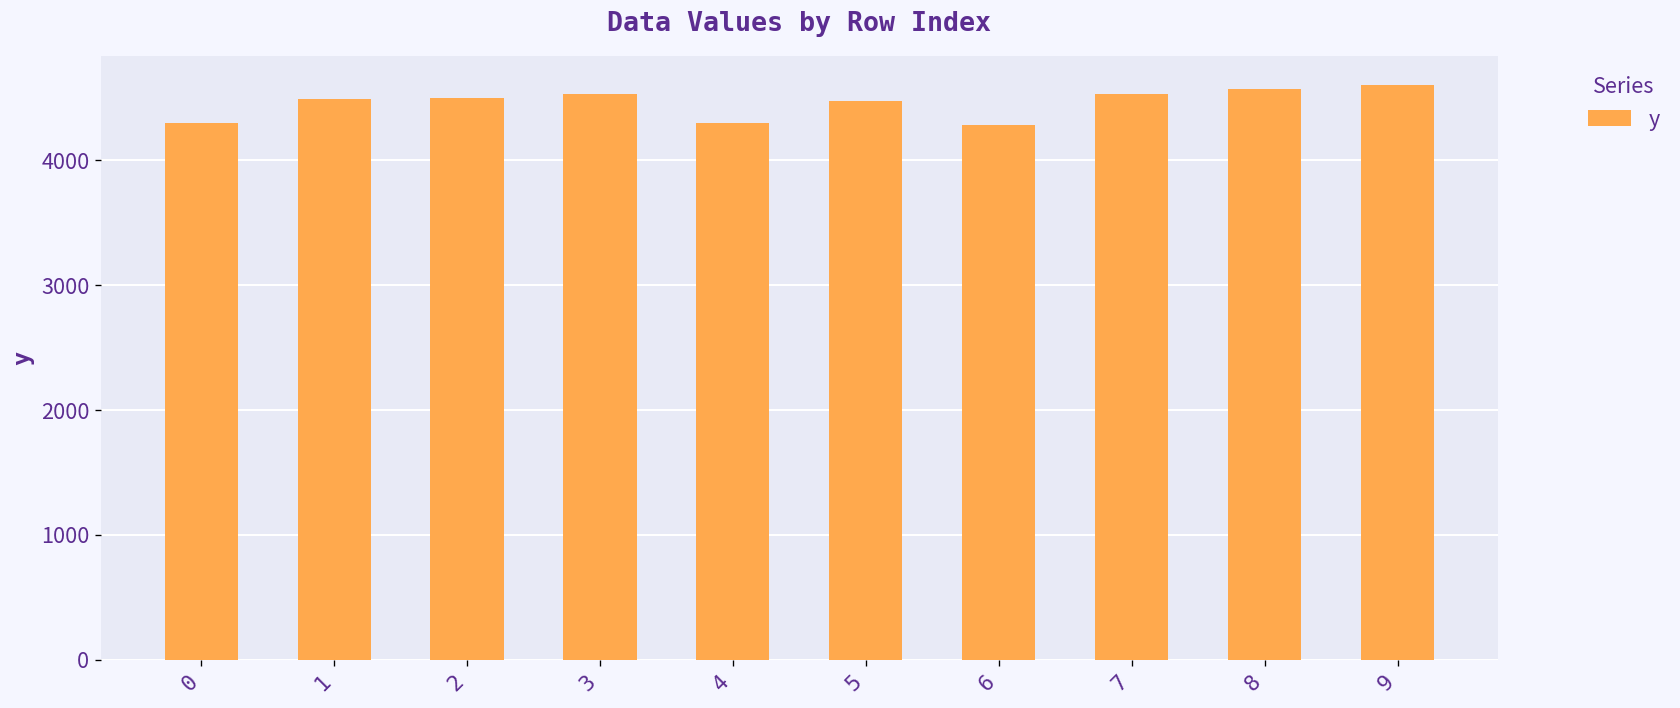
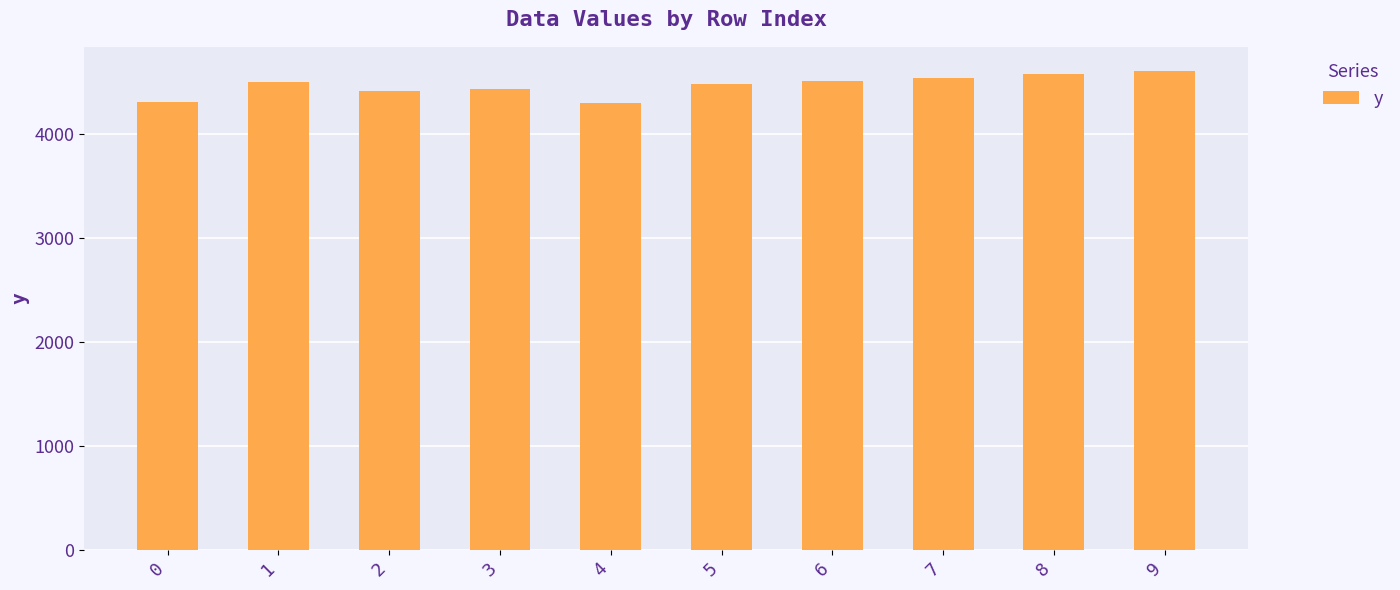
  {
    "0": 4300,
    "1": 4490,
-   "2": 4500,
-   "3": 4530,
+   "2": 4410,
+   "3": 4430,
    "4": 4300,
    "5": 4470,
-   "6": 4280,
+   "6": 4500,
    "7": 4530,
    "8": 4570,
    "9": 4600
  }
